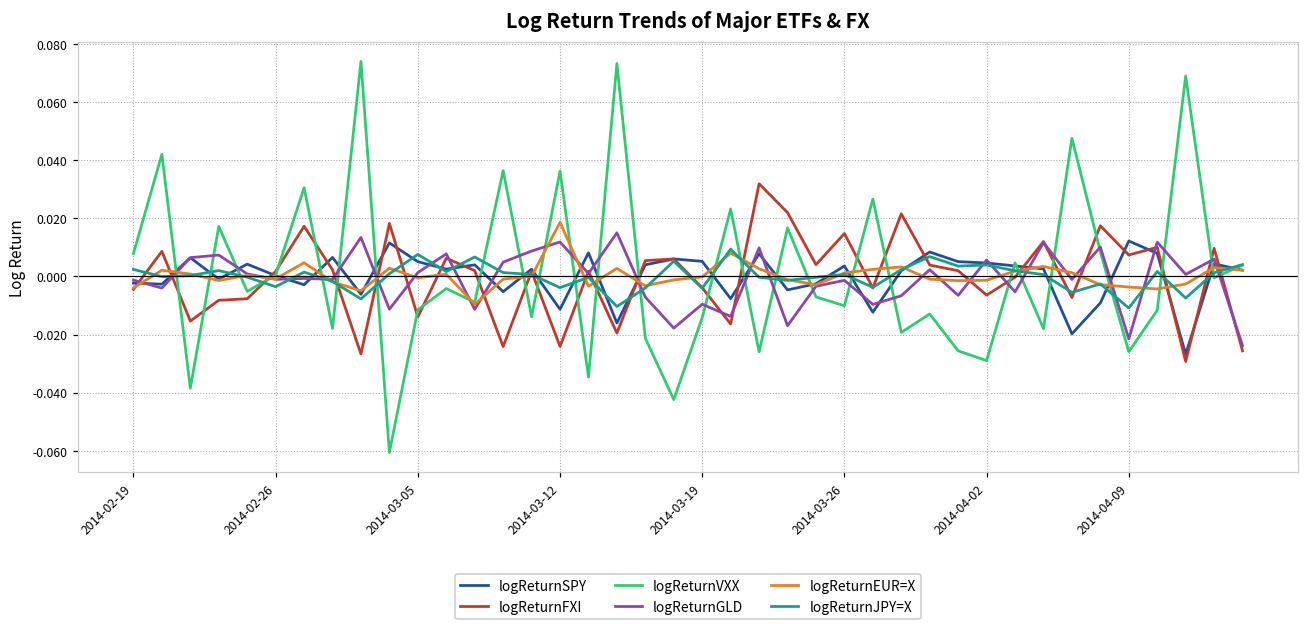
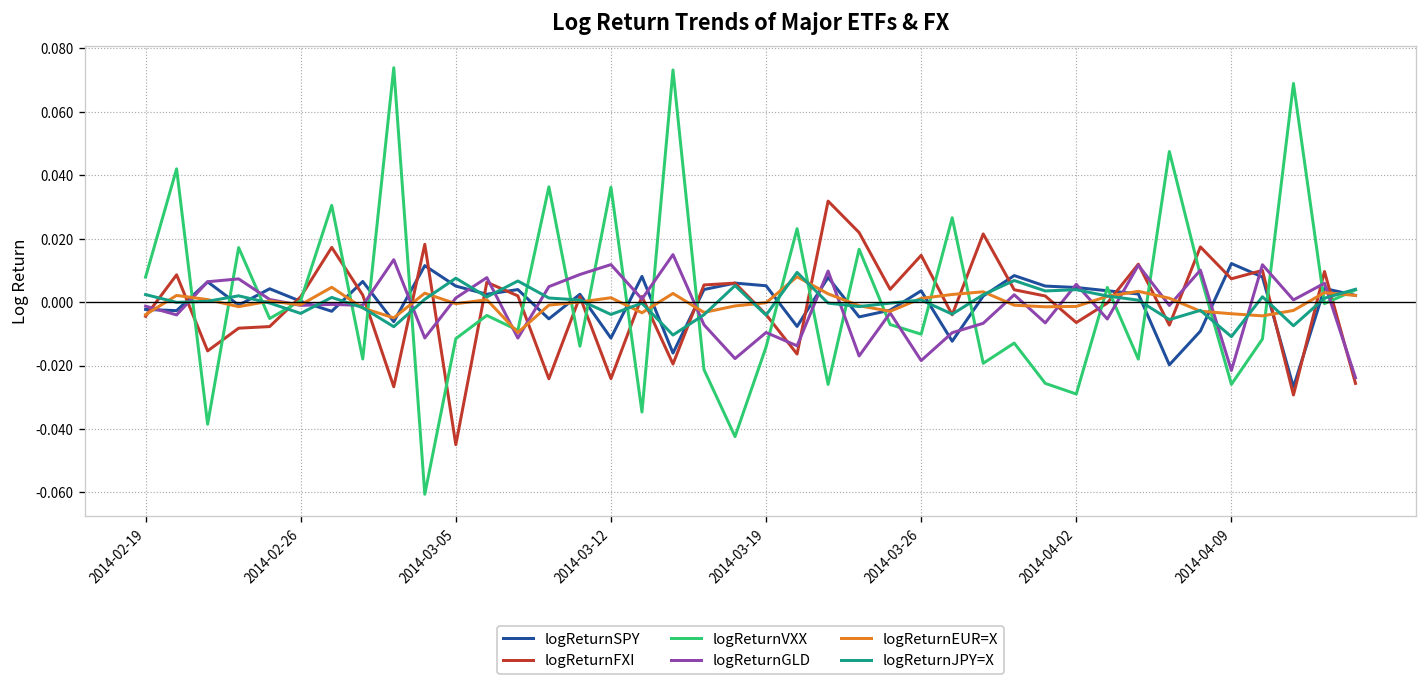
  {
    "logReturnSPY": {
      "2014-02-19": -0.002,
      "2014-03-05": 0.005,
      "2014-03-12": -0.011,
      "2014-03-19": 0.005,
      "2014-03-26": 0.004,
      "2014-04-09": 0.012
    },
    "logReturnFXI": {
      "2014-02-26": 0.002,
-     "2014-03-05": -0.014,
+     "2014-03-05": -0.045,
      "2014-03-12": -0.024,
      "2014-03-26": 0.015,
      "2014-04-02": -0.006,
      "2014-04-09": 0.007
    },
    "logReturnGLD": {
      "2014-02-19": -0.001,
      "2014-03-05": 0.001,
      "2014-03-12": 0.012,
      "2014-03-19": -0.010,
-     "2014-03-26": -0.001,
+     "2014-03-26": -0.018,
      "2014-04-02": 0.006,
      "2014-04-09": -0.022
    },
    "logReturnEUR=X": {
      "2014-03-05": 0.000,
-     "2014-03-12": 0.019,
+     "2014-03-12": 0.001,
      "2014-03-19": 0.000,
      "2014-04-02": -0.001,
      "2014-04-09": -0.004
    }
  }
